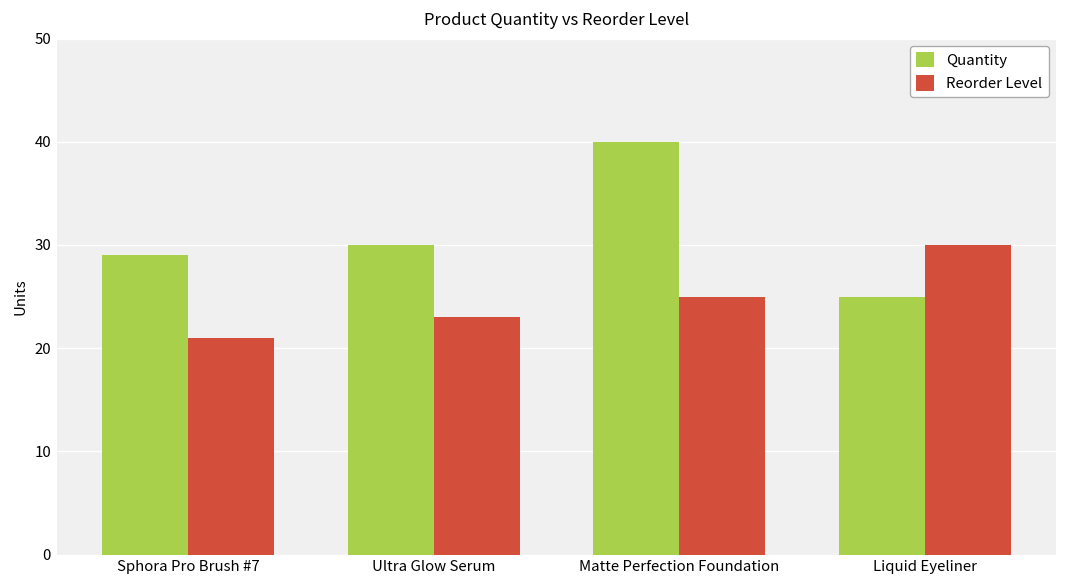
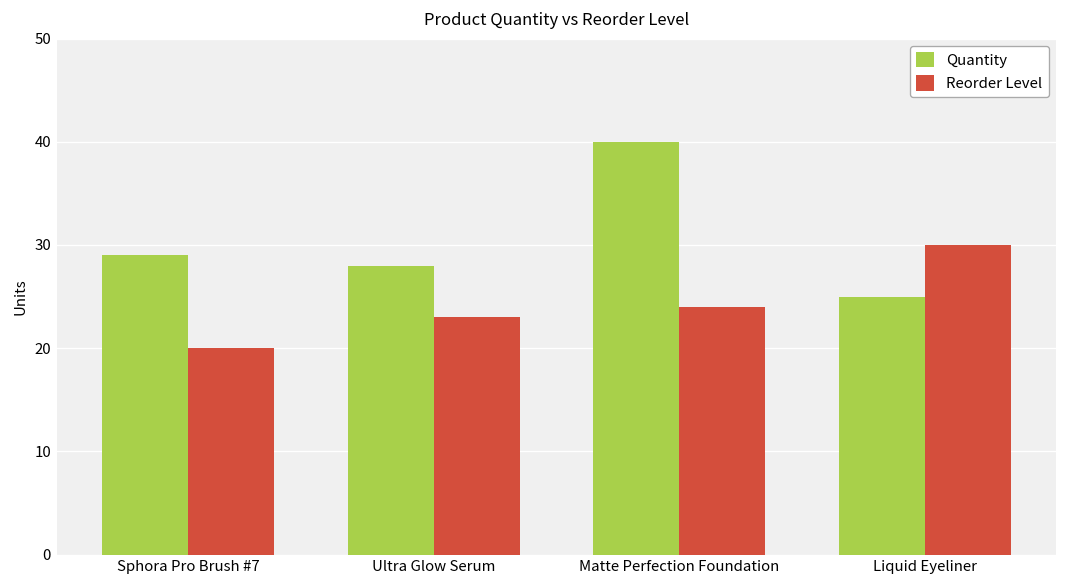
  {
    "Quantity": {
      "Sphora Pro Brush #7": 29,
-     "Ultra Glow Serum": 30,
+     "Ultra Glow Serum": 28,
      "Matte Perfection Foundation": 40,
      "Liquid Eyeliner": 25
    },
    "Reorder Level": {
-     "Sphora Pro Brush #7": 21,
+     "Sphora Pro Brush #7": 20,
      "Ultra Glow Serum": 23,
-     "Matte Perfection Foundation": 25,
+     "Matte Perfection Foundation": 24,
      "Liquid Eyeliner": 30
    }
  }
